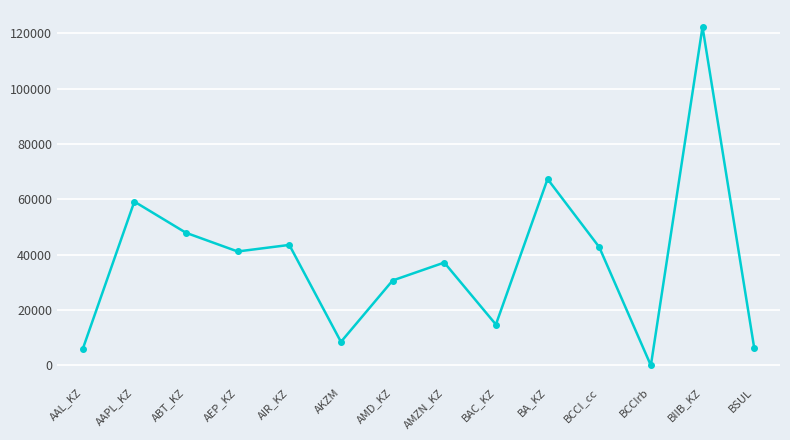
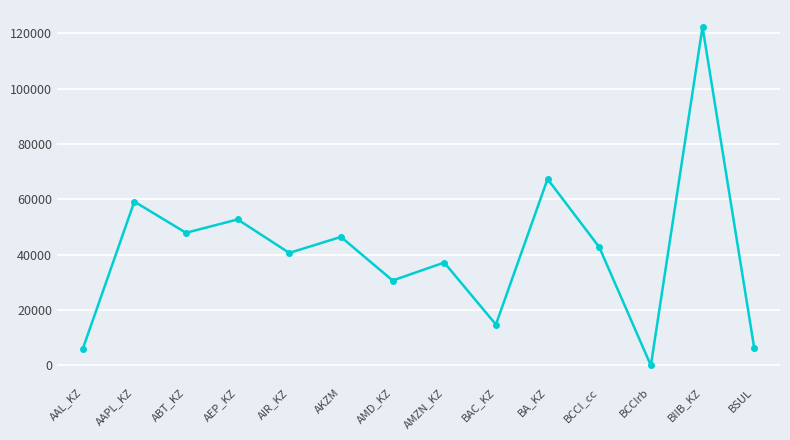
  {
    "AAL_KZ": 6000,
    "AAPL_KZ": 59000,
    "ABT_KZ": 48000,
-   "AEP_KZ": 41000,
-   "AIR_KZ": 44000,
-   "AKZM": 9000,
+   "AEP_KZ": 53000,
+   "AIR_KZ": 41000,
+   "AKZM": 46000,
    "AMD_KZ": 31000,
    "AMZN_KZ": 37000,
    "BAC_KZ": 15000,
    "BA_KZ": 67000,
    "BCCI_cc": 43000,
    "BCCIrb": 0,
    "BIIB_KZ": 122000,
    "BSUL": 6000
  }
